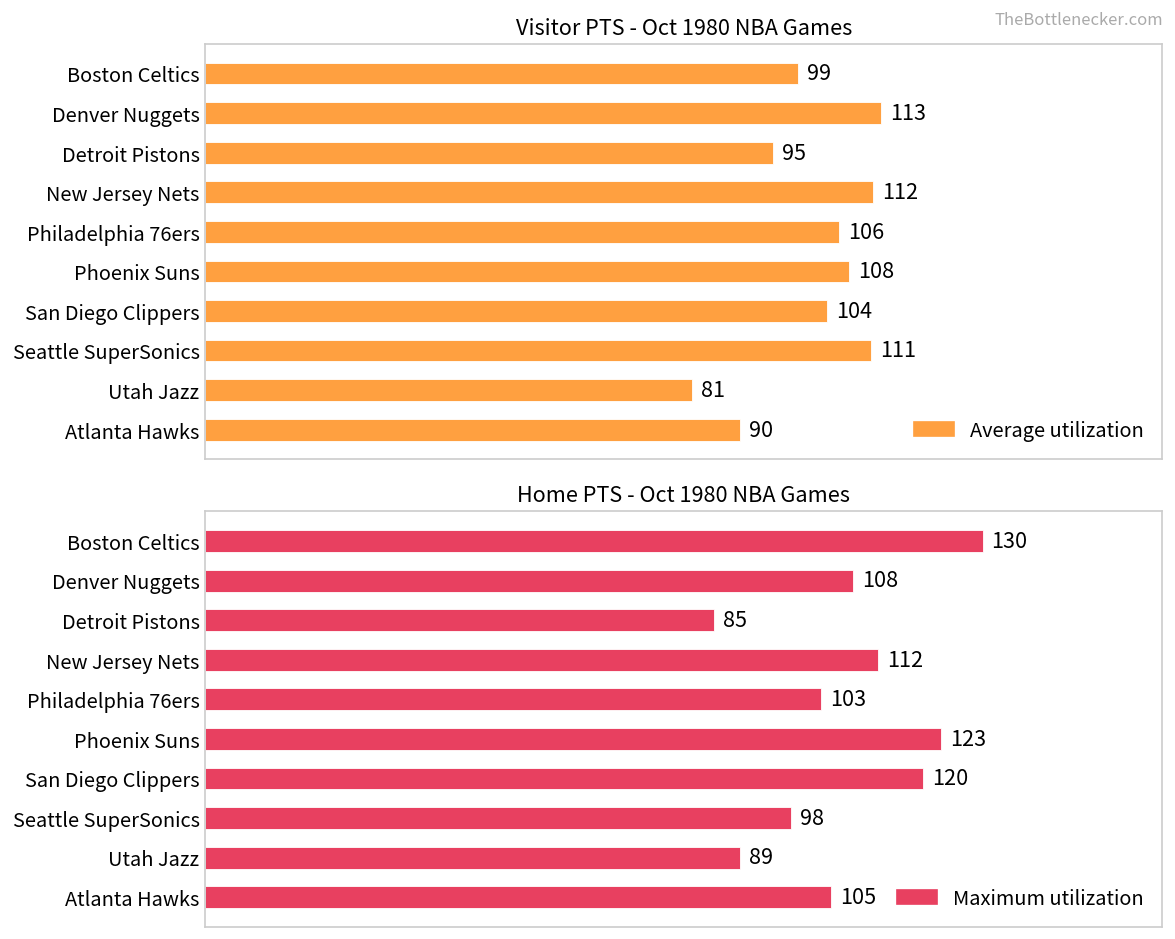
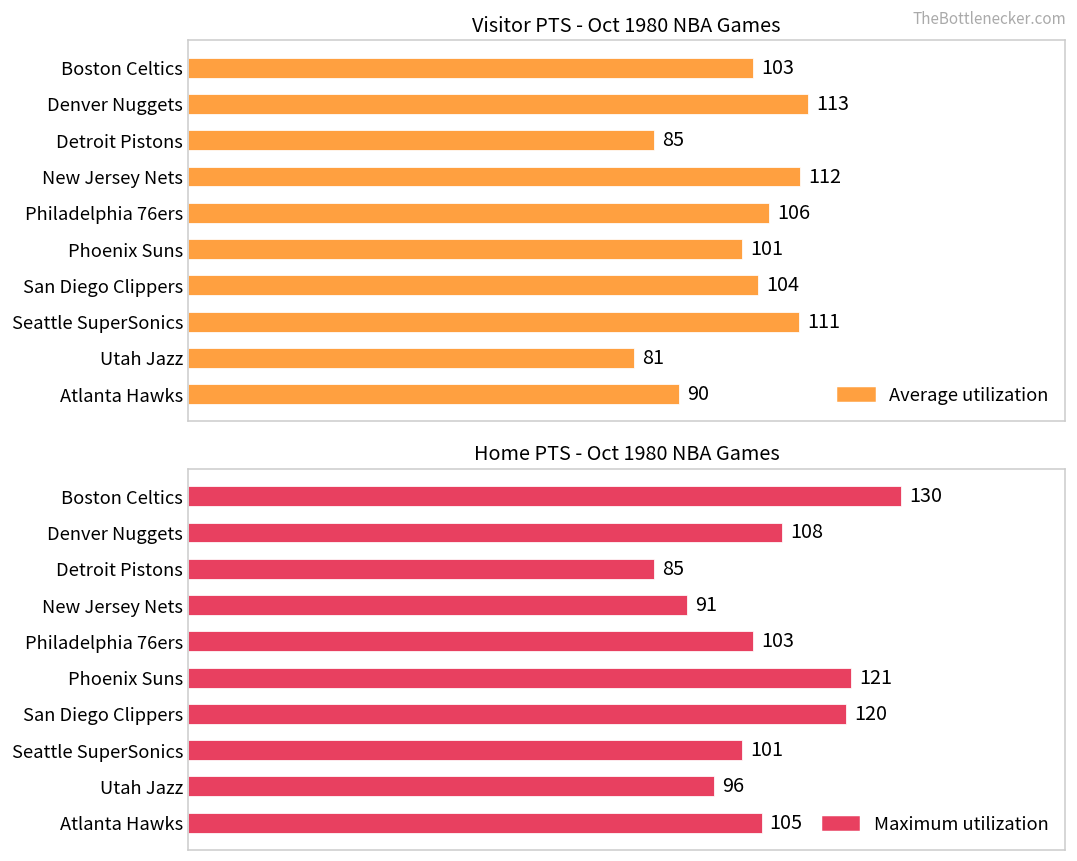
  {
    "Visitor PTS - Oct 1980 NBA Games": {
-     "Boston Celtics": 99,
+     "Boston Celtics": 103,
      "Denver Nuggets": 113,
-     "Detroit Pistons": 95,
+     "Detroit Pistons": 85,
      "New Jersey Nets": 112,
      "Philadelphia 76ers": 106,
-     "Phoenix Suns": 108,
+     "Phoenix Suns": 101,
      "San Diego Clippers": 104,
      "Seattle SuperSonics": 111,
      "Utah Jazz": 81,
      "Atlanta Hawks": 90
    },
    "Home PTS - Oct 1980 NBA Games": {
      "Boston Celtics": 130,
      "Denver Nuggets": 108,
      "Detroit Pistons": 85,
-     "New Jersey Nets": 112,
+     "New Jersey Nets": 91,
      "Philadelphia 76ers": 103,
-     "Phoenix Suns": 123,
+     "Phoenix Suns": 121,
      "San Diego Clippers": 120,
-     "Seattle SuperSonics": 98,
-     "Utah Jazz": 89,
+     "Seattle SuperSonics": 101,
+     "Utah Jazz": 96,
      "Atlanta Hawks": 105
    }
  }
